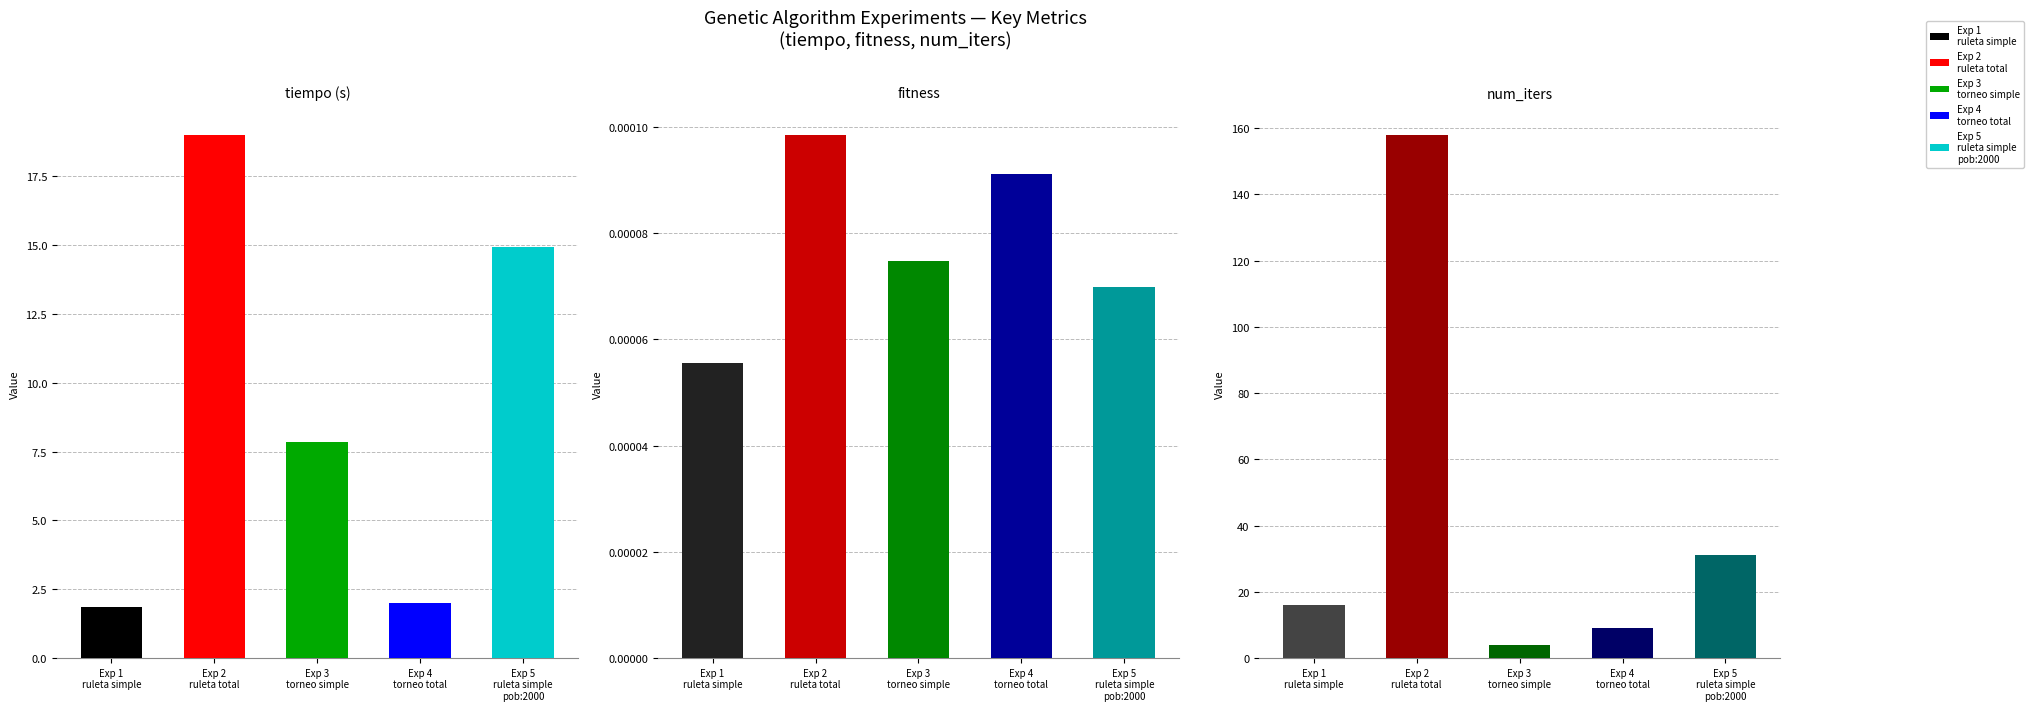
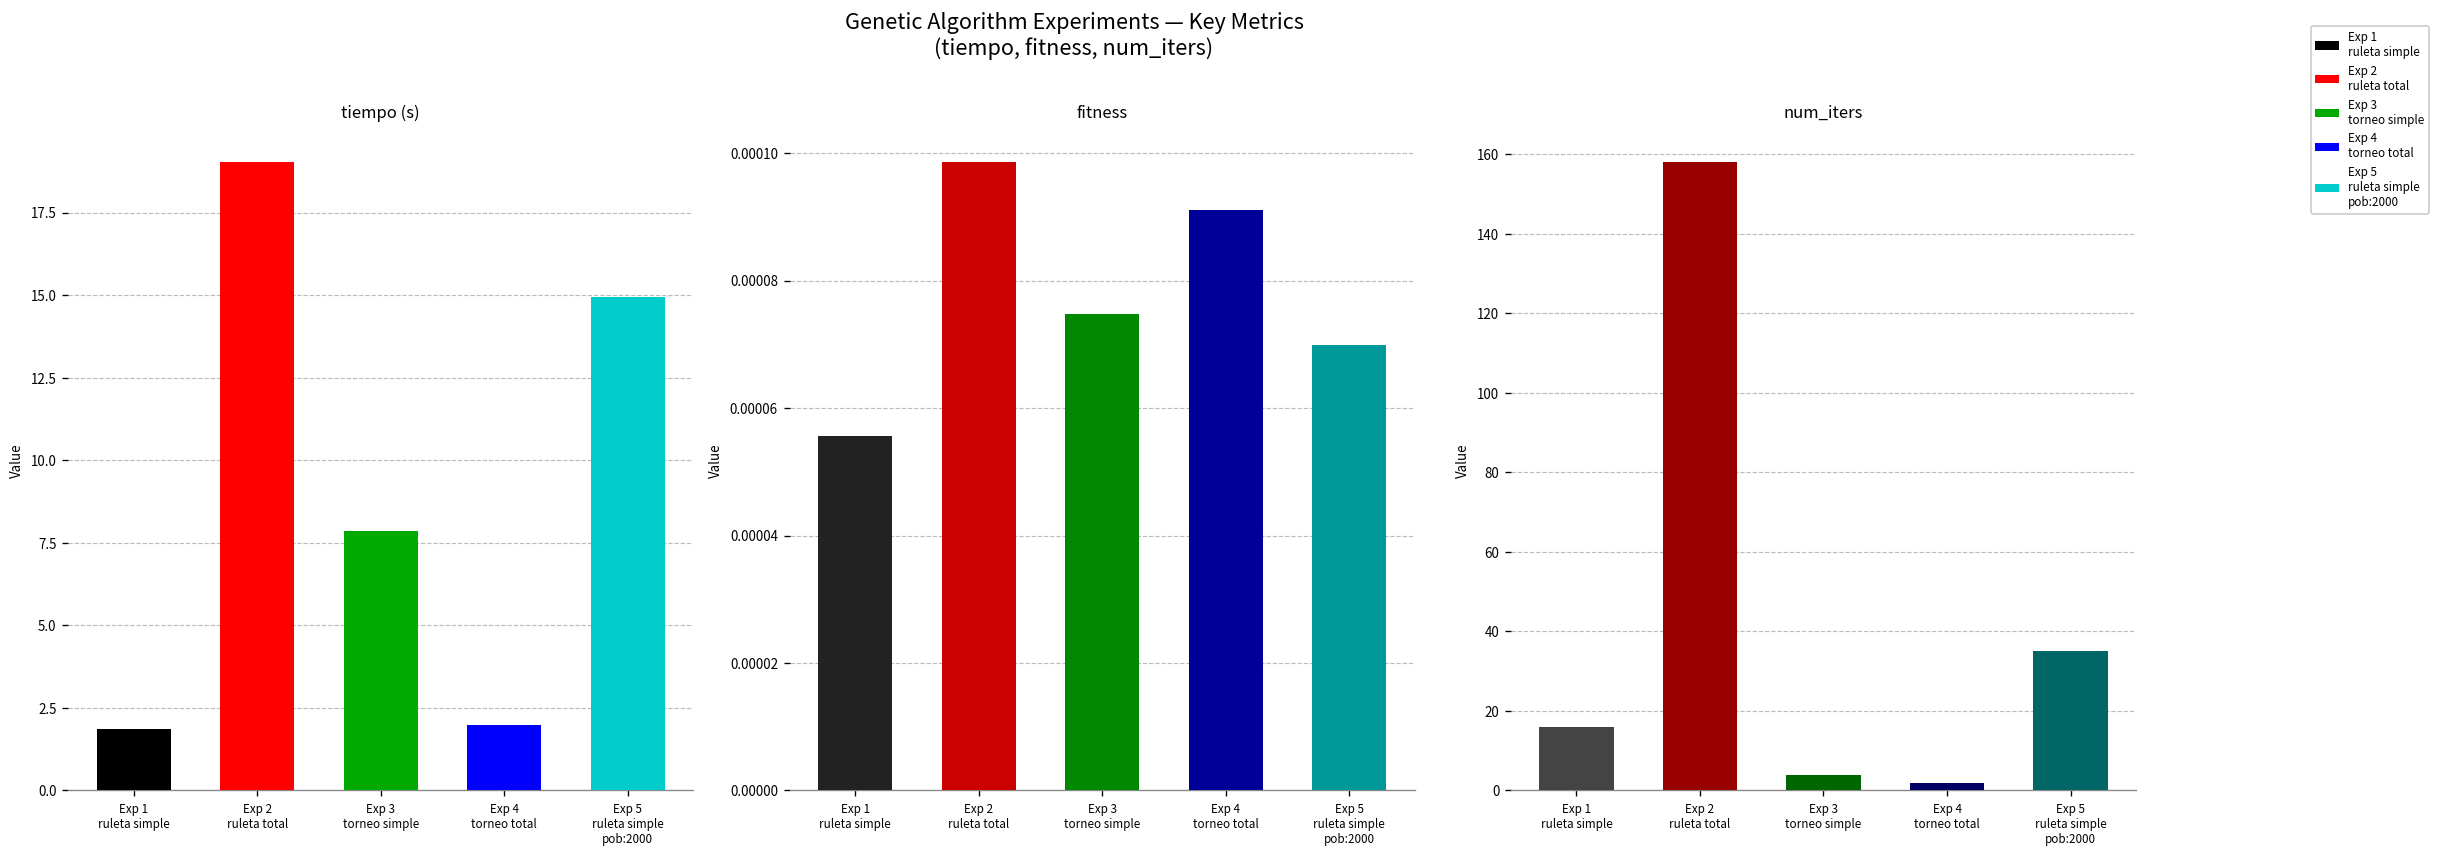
  {
    "tiempo (s)": {
      "Exp 1 ruleta simple": 1.9,
      "Exp 2 ruleta total": 19.0,
      "Exp 3 torneo simple": 7.9,
      "Exp 4 torneo total": 2.0,
      "Exp 5 ruleta simple pob:2000": 14.9
    },
    "fitness": {
      "Exp 1 ruleta simple": 0.000056,
      "Exp 2 ruleta total": 0.000099,
      "Exp 3 torneo simple": 0.000075,
      "Exp 4 torneo total": 0.000091,
      "Exp 5 ruleta simple pob:2000": 0.000070
    },
    "num_iters": {
      "Exp 1 ruleta simple": 16,
      "Exp 2 ruleta total": 158,
      "Exp 3 torneo simple": 4,
-     "Exp 4 torneo total": 9,
-     "Exp 5 ruleta simple pob:2000": 31
+     "Exp 4 torneo total": 2,
+     "Exp 5 ruleta simple pob:2000": 35
    }
  }
